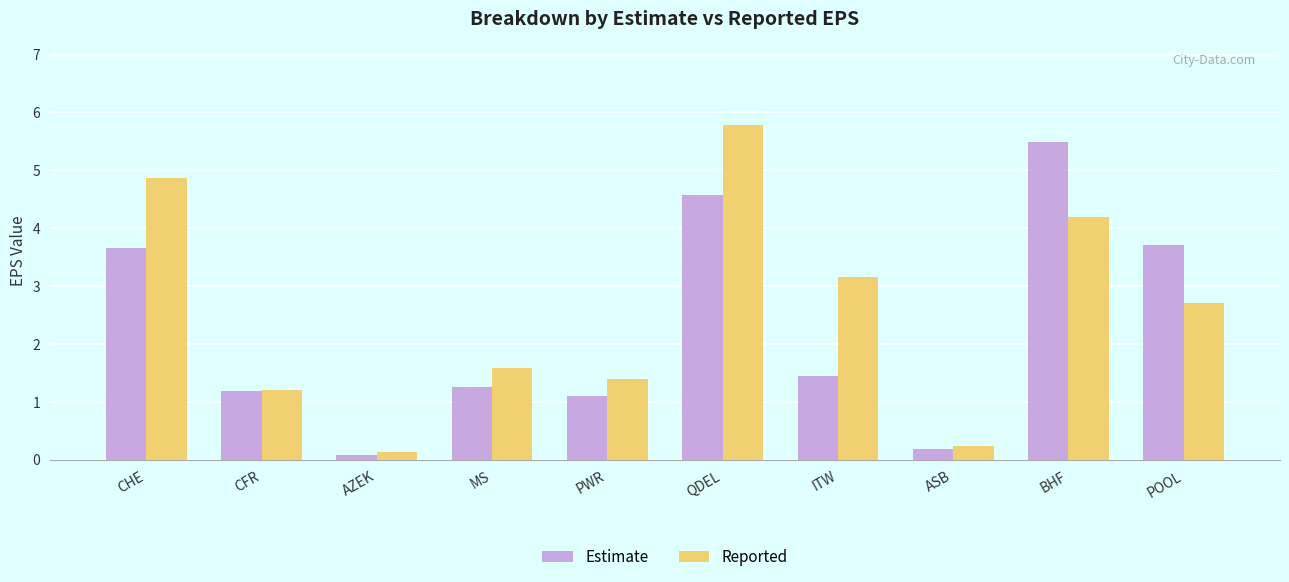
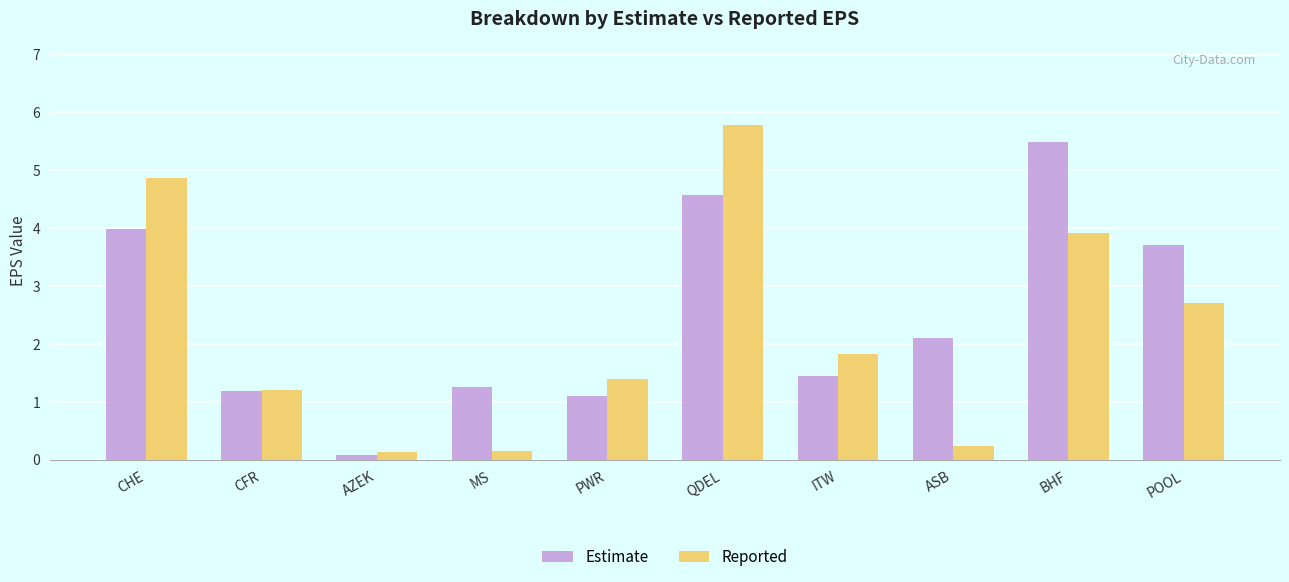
  {
    "Estimate": {
-     "CHE": 3.7,
+     "CHE": 4.0,
      "CFR": 1.2,
      "AZEK": 0.1,
      "MS": 1.3,
      "PWR": 1.1,
      "QDEL": 4.6,
      "ITW": 1.5,
-     "ASB": 0.2,
+     "ASB": 2.1,
      "BHF": 5.5,
      "POOL": 3.7
    },
    "Reported": {
      "CHE": 4.9,
      "CFR": 1.2,
      "AZEK": 0.1,
-     "MS": 1.6,
+     "MS": 0.2,
      "PWR": 1.4,
      "QDEL": 5.8,
-     "ITW": 3.2,
+     "ITW": 1.8,
      "ASB": 0.2,
-     "BHF": 4.2,
+     "BHF": 3.9,
      "POOL": 2.7
    }
  }
